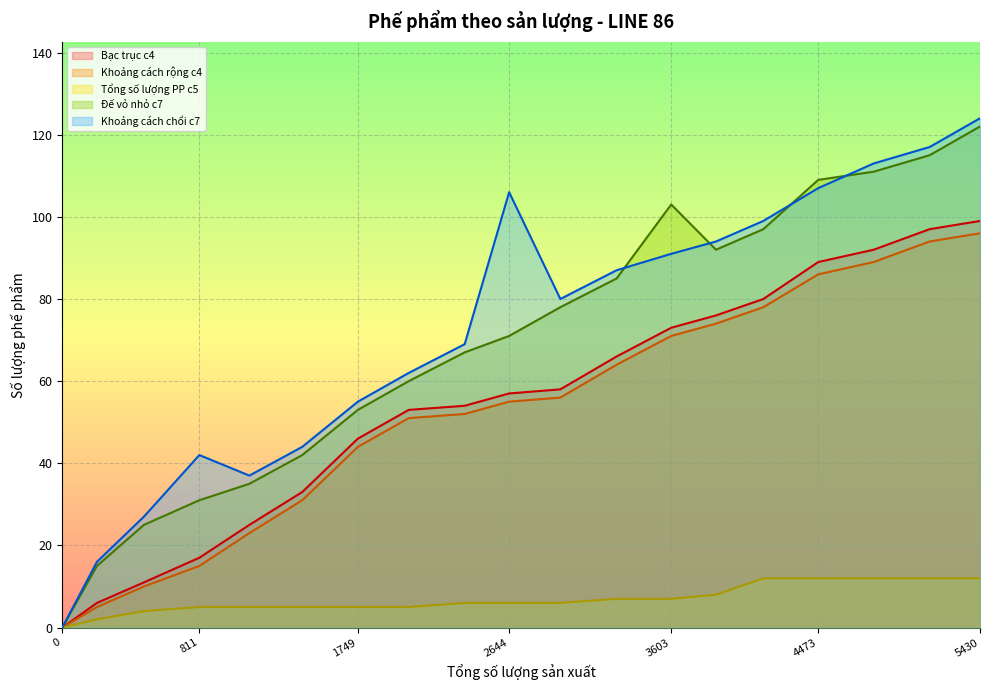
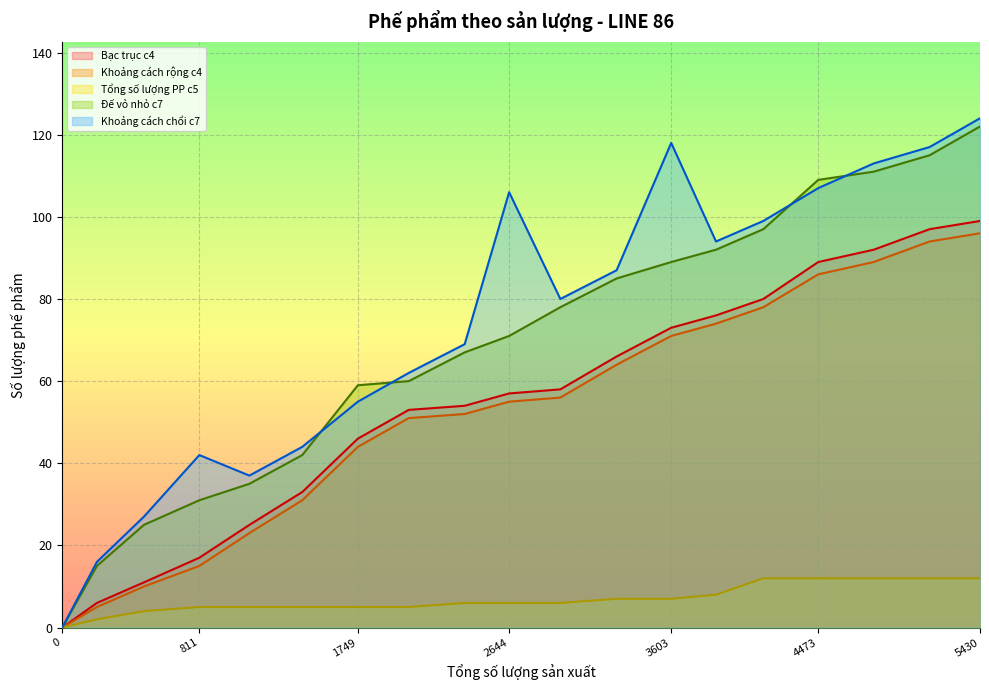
  {
    "Đế vỏ nhỏ c7": {
      "811": 31,
-     "1749": 53,
+     "1749": 59,
      "2644": 71,
-     "3603": 103,
+     "3603": 89,
      "4473": 109,
      "5430": 122
    },
    "Khoảng cách chổi c7": {
      "811": 42,
      "1749": 55,
      "2644": 106,
-     "3603": 91,
+     "3603": 118,
      "4473": 107,
      "5430": 124
    }
  }
